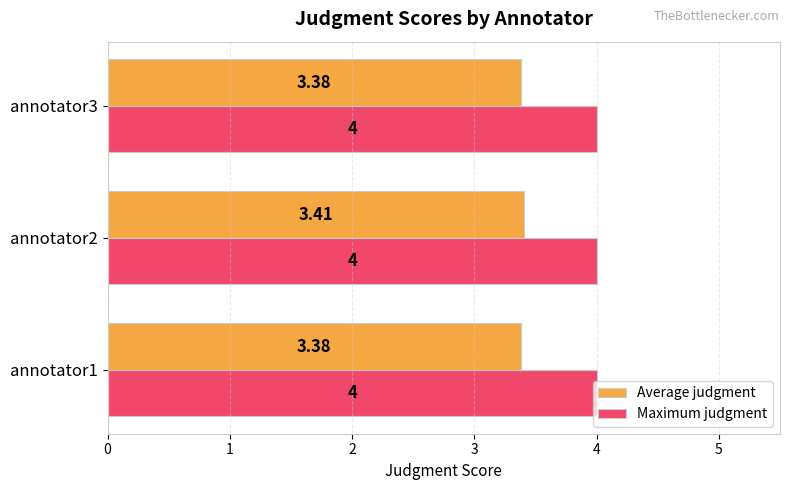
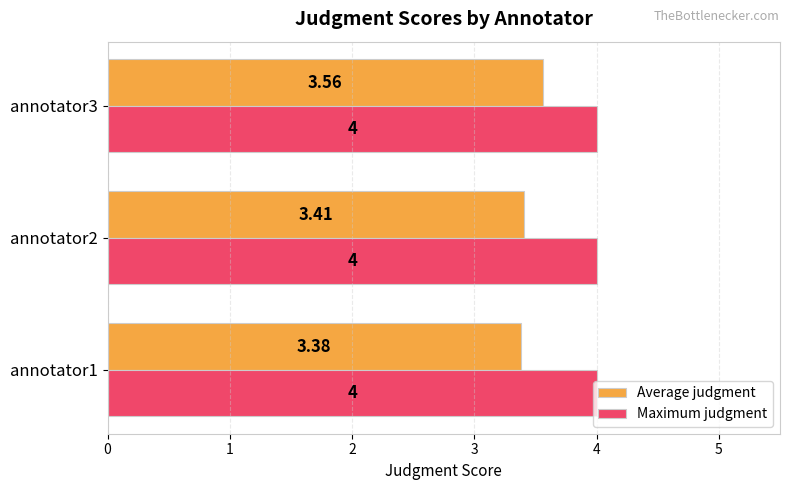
  {
    "Average judgment": {
-     "annotator3": 3.38,
+     "annotator3": 3.56,
      "annotator2": 3.41,
      "annotator1": 3.38
    },
    "Maximum judgment": {
      "annotator3": 4,
      "annotator2": 4
    }
  }
